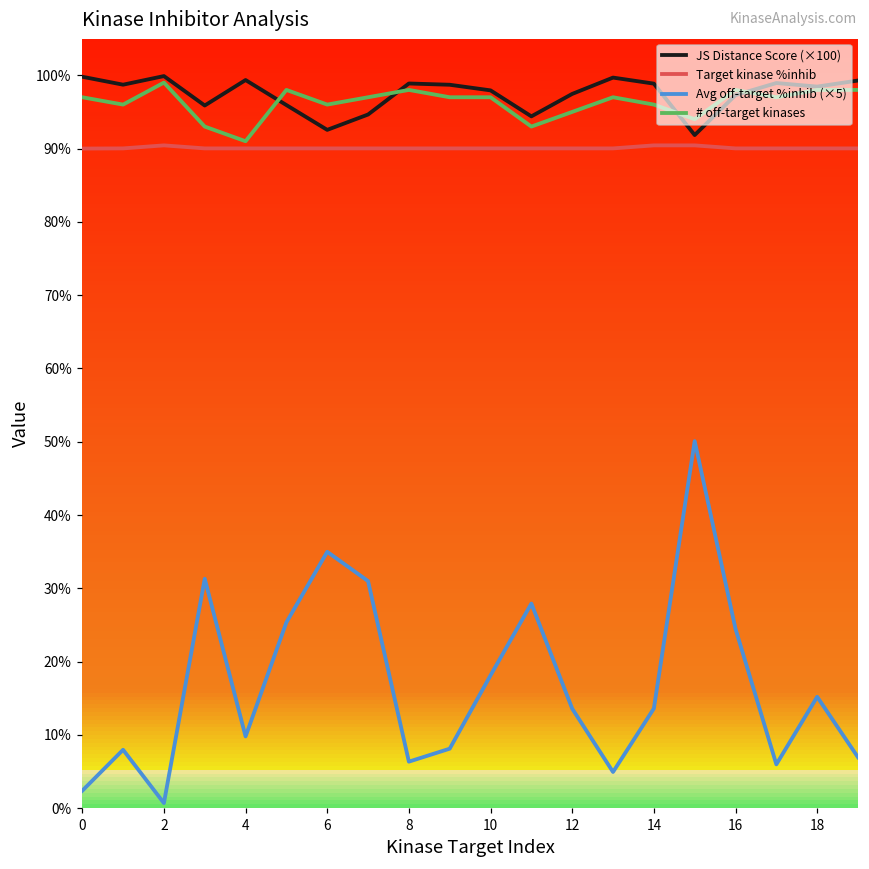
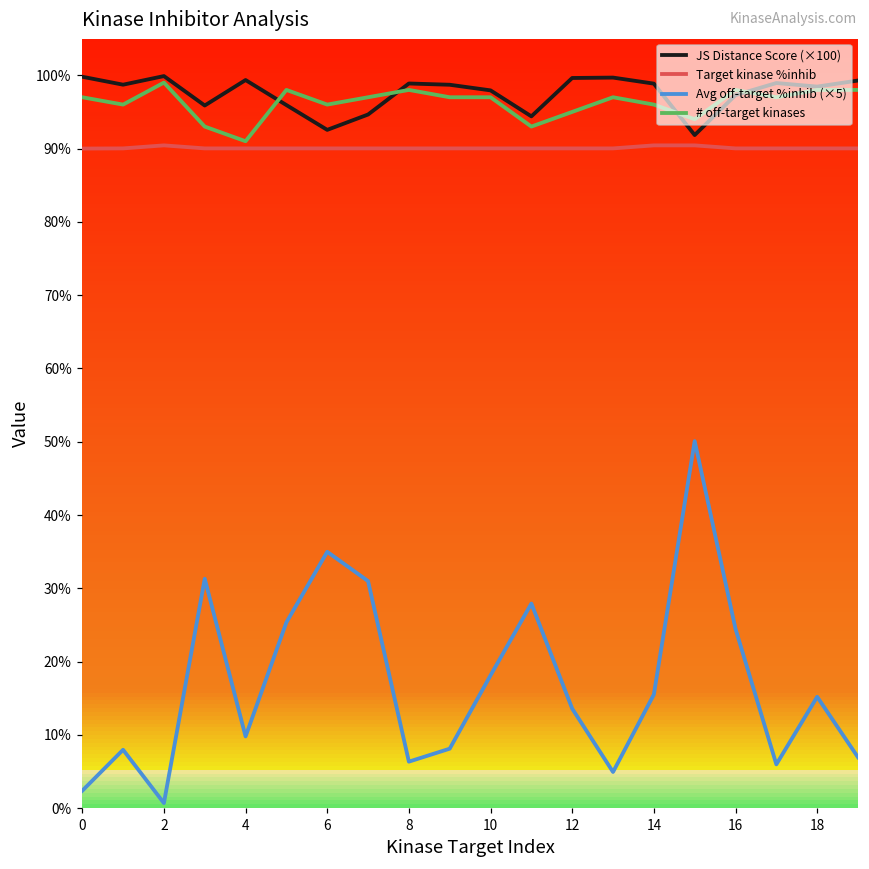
  {
    "JS Distance Score (×100)": {
      "2": "100%",
      "4": "99%",
      "6": "93%",
      "8": "99%",
      "10": "98%",
-     "12": "97%",
+     "12": "100%",
      "14": "99%"
    },
    "Target kinase %inhib": {
      "2": "90%",
      "4": "90%",
      "6": "90%",
      "8": "90%",
      "10": "90%",
      "12": "90%",
      "14": "90%",
      "16": "90%",
      "18": "90%"
    },
    "Avg off-target %inhib (×5)": {
      "2": "1%",
      "4": "10%",
      "6": "35%",
      "8": "6%",
      "10": "18%",
      "12": "14%",
-     "14": "14%",
+     "14": "16%",
      "16": "24%",
      "18": "15%"
    }
  }
